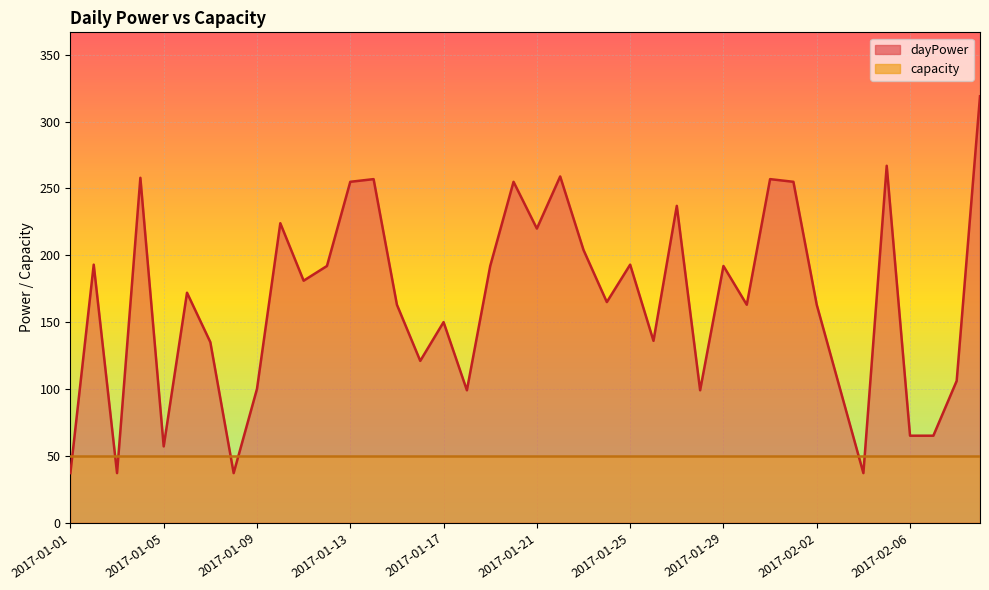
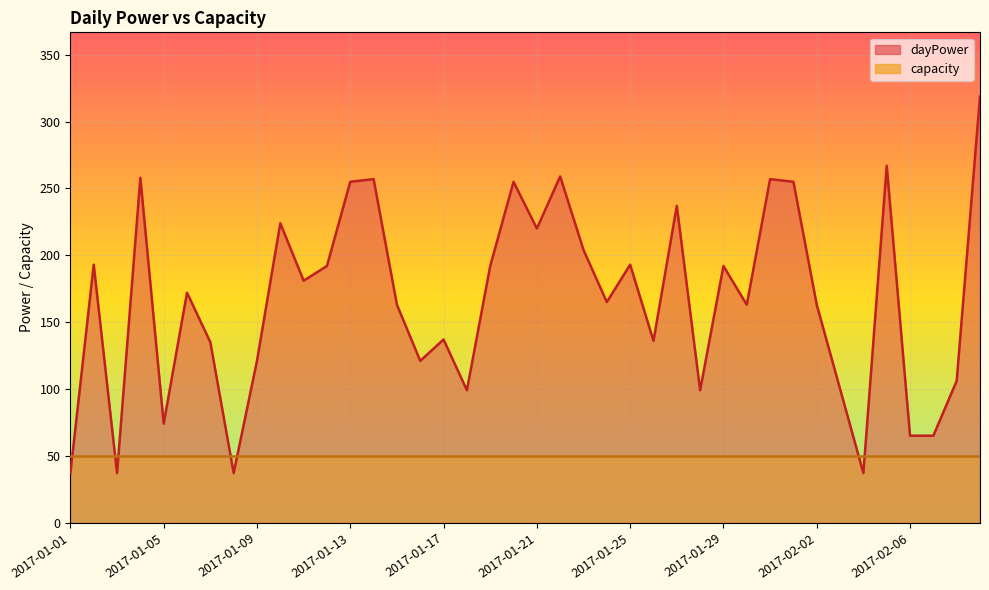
  {
    "dayPower": {
      "2017-01-01": 37,
-     "2017-01-05": 57,
-     "2017-01-09": 100,
+     "2017-01-05": 74,
+     "2017-01-09": 121,
      "2017-01-13": 255,
-     "2017-01-17": 150,
+     "2017-01-17": 137,
      "2017-01-21": 220,
      "2017-01-25": 193,
      "2017-01-29": 192,
      "2017-02-02": 163,
      "2017-02-06": 65
    },
    "capacity": {
      "2017-01-01": 50,
      "2017-01-05": 50,
      "2017-01-09": 50,
      "2017-01-13": 50,
      "2017-01-17": 50,
      "2017-01-21": 50,
      "2017-01-25": 50,
      "2017-01-29": 50,
      "2017-02-02": 50,
      "2017-02-06": 50
    }
  }
